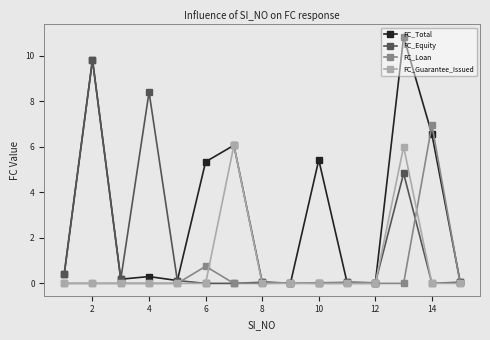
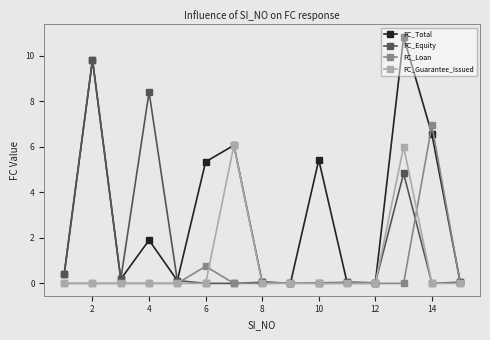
  {
    "FC_Total": {
-     "4": 0.3,
+     "4": 1.9,
      "6": 5.3,
      "10": 5.4,
      "14": 6.6
    },
    "FC_Equity": {
      "4": 8.4
    }
  }
